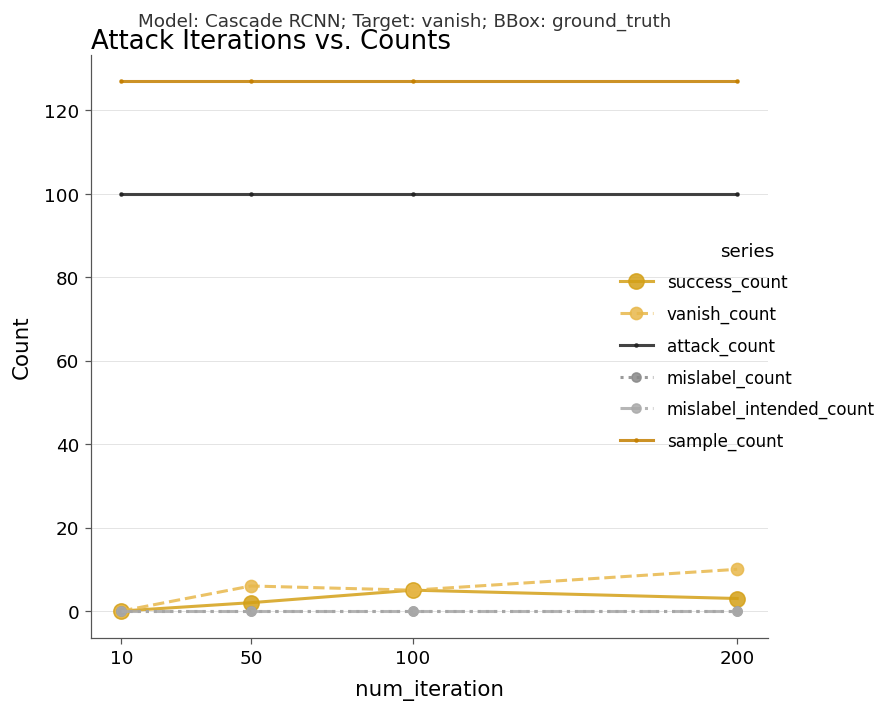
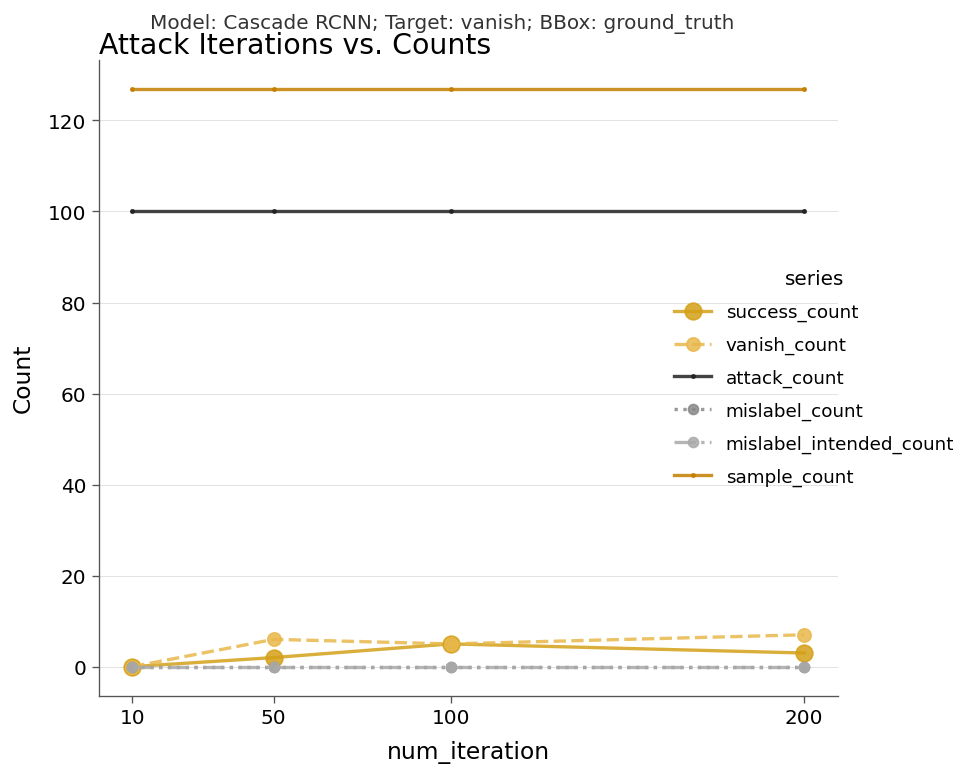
  {
    "vanish_count": {
      "50": 6,
-     "200": 10
+     "200": 7
    },
    "attack_count": {
      "10": 100,
      "50": 100,
      "100": 100,
      "200": 100
    },
    "mislabel_intended_count": {
      "50": 0,
      "100": 0,
      "200": 0
    }
  }
